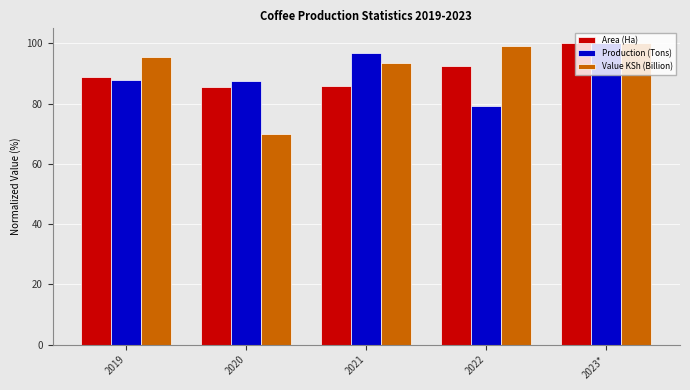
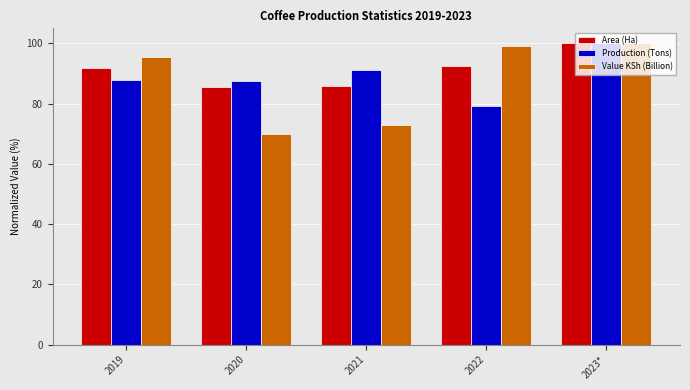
  {
    "Area (Ha)": {
-     "2019": 89,
+     "2019": 92,
      "2020": 85,
      "2021": 86,
      "2022": 93
    },
    "Production (Tons)": {
      "2019": 88,
      "2020": 87,
-     "2021": 97,
+     "2021": 91,
      "2022": 79
    },
    "Value KSh (Billion)": {
      "2019": 95,
      "2020": 70,
-     "2021": 94,
+     "2021": 73,
      "2022": 99
    }
  }
